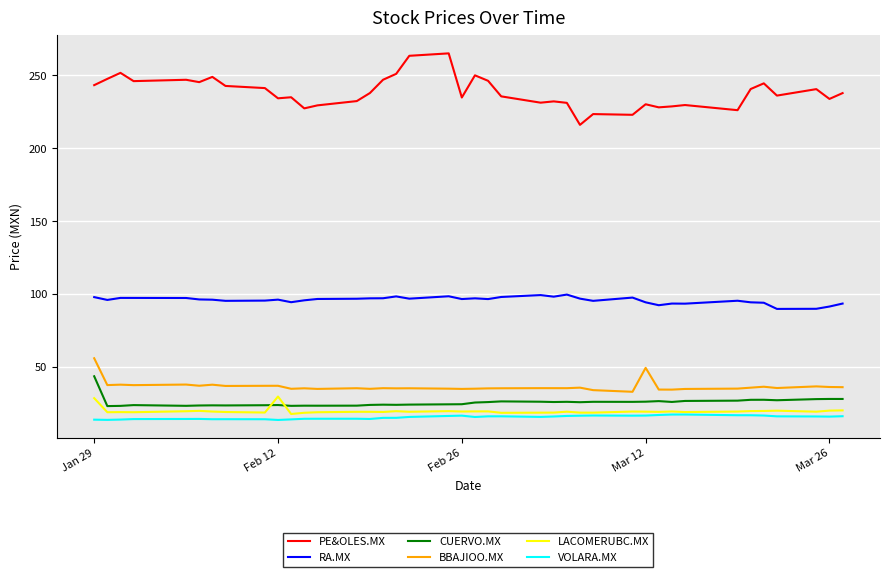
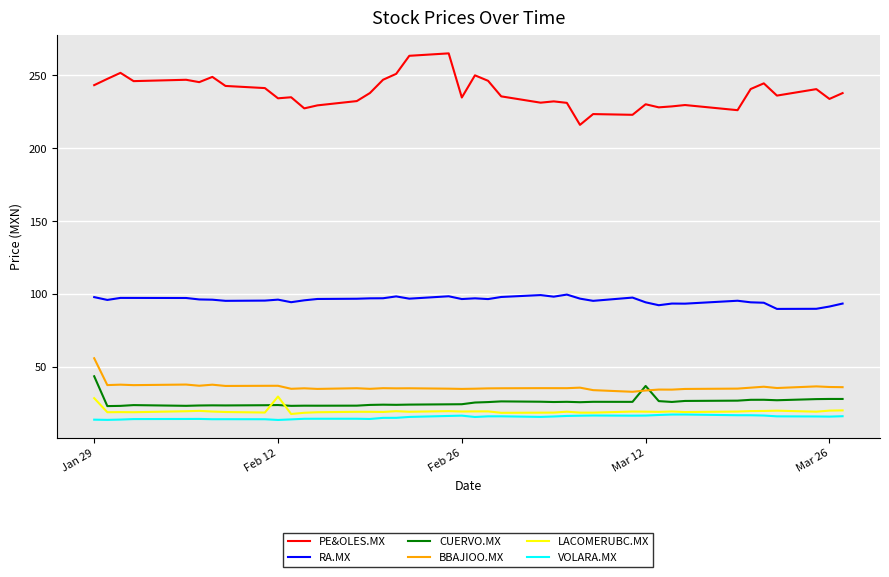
  {
    "PE&OLES.MX": {
      "Jan 29": 243,
      "Feb 12": 234,
      "Feb 26": 235,
      "Mar 12": 230,
      "Mar 26": 234
    },
    "RA.MX": {
      "Jan 29": 98,
      "Feb 12": 96,
      "Feb 26": 97,
      "Mar 12": 95,
      "Mar 26": 92
    },
    "CUERVO.MX": {
      "Jan 29": 44,
      "Feb 12": 24,
      "Feb 26": 25,
-     "Mar 12": 27,
+     "Mar 12": 37,
      "Mar 26": 28
    },
    "BBAJIOO.MX": {
      "Jan 29": 56,
      "Feb 12": 37,
      "Feb 26": 35,
-     "Mar 12": 50,
+     "Mar 12": 34,
      "Mar 26": 37
    },
    "LACOMERUBC.MX": {
      "Jan 29": 29,
      "Feb 12": 30,
      "Feb 26": 20,
      "Mar 12": 20,
      "Mar 26": 20
    },
    "VOLARA.MX": {
      "Jan 29": 14,
      "Feb 12": 14,
      "Feb 26": 17,
      "Mar 12": 17,
      "Mar 26": 16
    }
  }
